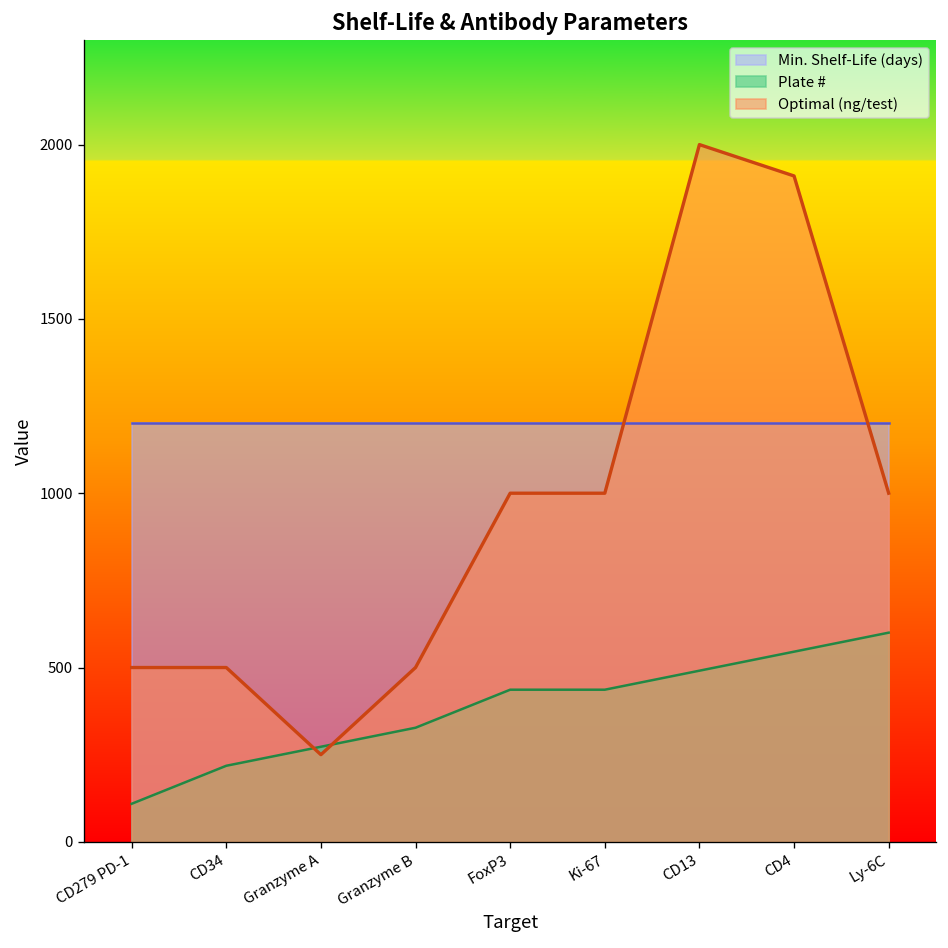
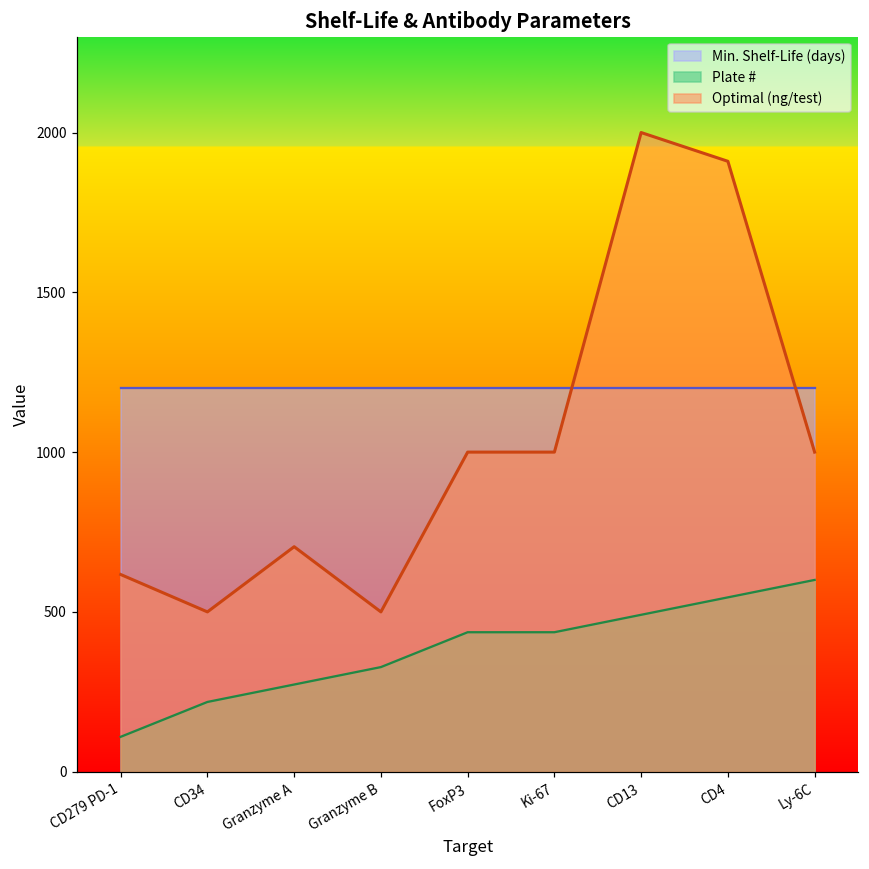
  {
    "Min. Shelf-Life (days)": {
      "CD279 PD-1": 1200,
      "CD34": 1200,
      "Granzyme A": 1200,
      "Granzyme B": 1200,
      "FoxP3": 1200,
      "Ki-67": 1200,
      "CD13": 1200,
      "CD4": 1200,
      "Ly-6C": 1200
    },
    "Plate #": {
      "CD279 PD-1": 110,
      "CD34": 220,
      "Granzyme A": 270,
      "Granzyme B": 330,
      "FoxP3": 440,
      "Ki-67": 440,
      "CD13": 490,
      "CD4": 550,
      "Ly-6C": 600
    },
    "Optimal (ng/test)": {
-     "CD279 PD-1": 500,
+     "CD279 PD-1": 620,
      "CD34": 500,
-     "Granzyme A": 250,
+     "Granzyme A": 700,
      "Granzyme B": 500,
      "FoxP3": 1000,
      "Ki-67": 1000,
      "CD13": 2000,
      "CD4": 1910,
      "Ly-6C": 1000
    }
  }
